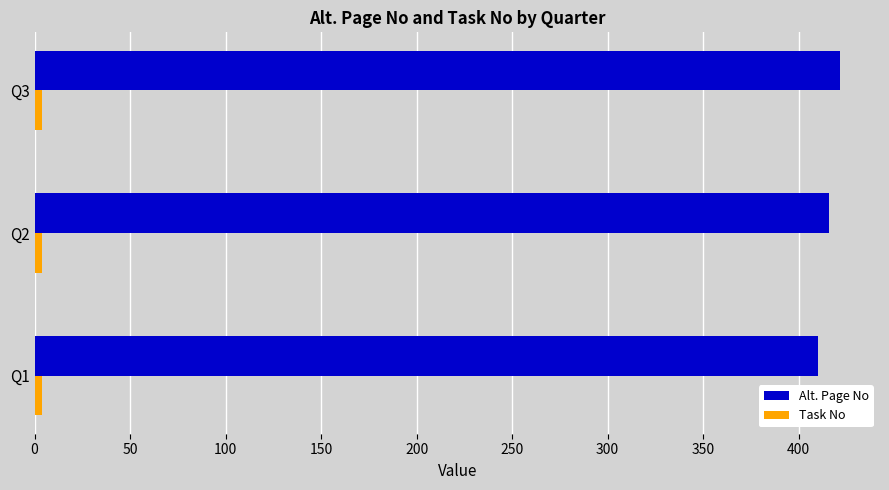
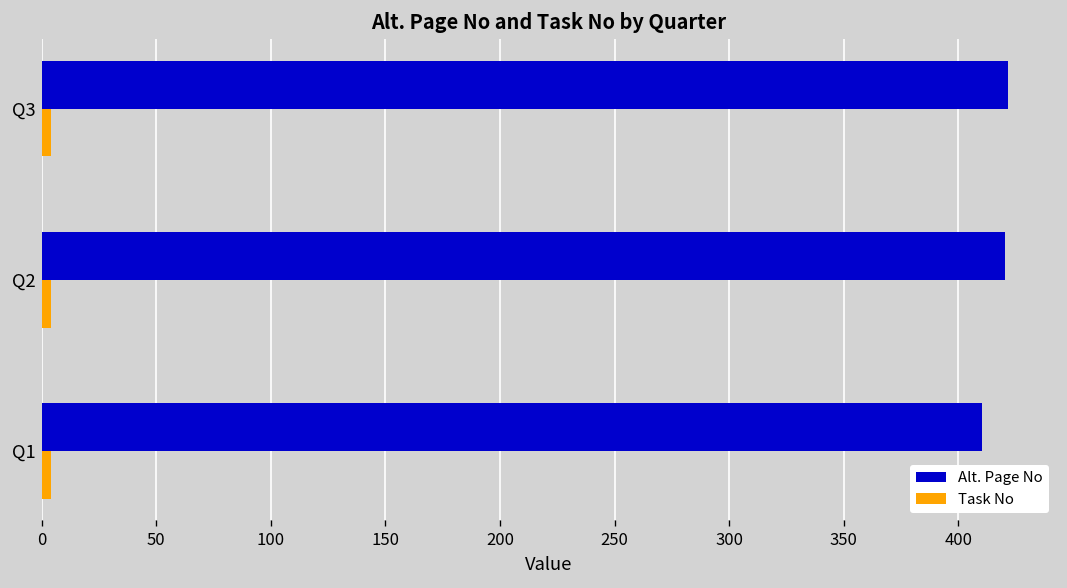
  {
    "Alt. Page No": {
      "Q3": 422,
-     "Q2": 416,
+     "Q2": 421,
      "Q1": 410
    },
    "Task No": {
      "Q3": 4,
      "Q2": 4,
      "Q1": 4
    }
  }
